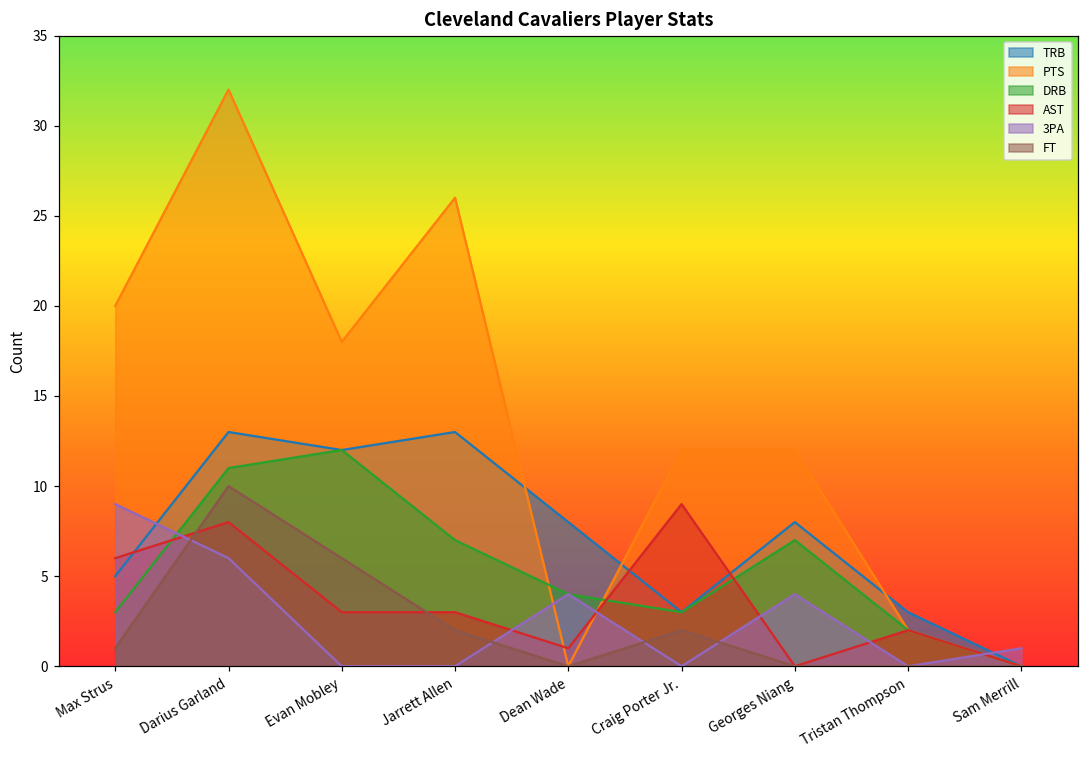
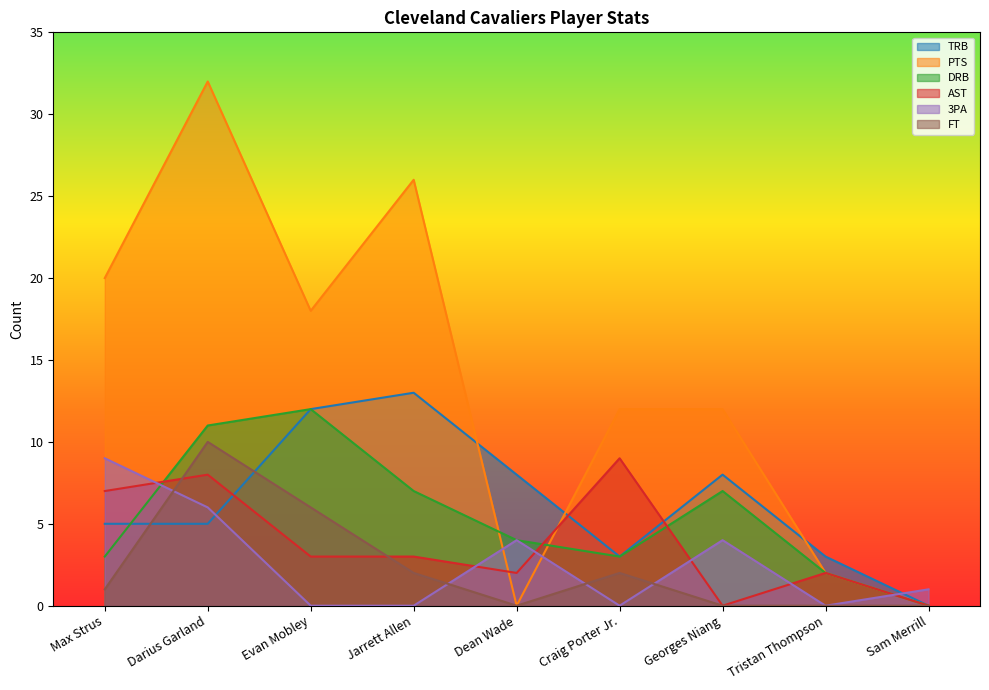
  {
    "TRB": {
      "Max Strus": 5,
-     "Darius Garland": 13,
+     "Darius Garland": 5,
      "Jarrett Allen": 13,
      "Dean Wade": 8,
      "Georges Niang": 8,
      "Tristan Thompson": 3
    },
    "PTS": {
      "Max Strus": 20,
      "Darius Garland": 32,
      "Evan Mobley": 18,
      "Jarrett Allen": 26,
      "Craig Porter Jr.": 12,
      "Georges Niang": 12
    },
    "DRB": {
      "Max Strus": 3,
      "Darius Garland": 11,
      "Jarrett Allen": 7,
      "Georges Niang": 7
    },
    "AST": {
-     "Max Strus": 6,
+     "Max Strus": 7,
      "Darius Garland": 8,
      "Evan Mobley": 3,
      "Jarrett Allen": 3,
-     "Dean Wade": 1,
+     "Dean Wade": 2,
      "Craig Porter Jr.": 9
    },
    "3PA": {
      "Max Strus": 9,
      "Darius Garland": 6,
      "Evan Mobley": 0,
      "Jarrett Allen": 0,
      "Craig Porter Jr.": 0,
      "Georges Niang": 4,
      "Sam Merrill": 1
    },
    "FT": {
      "Max Strus": 1,
      "Darius Garland": 10,
      "Evan Mobley": 6,
      "Jarrett Allen": 2,
      "Craig Porter Jr.": 2
    }
  }
